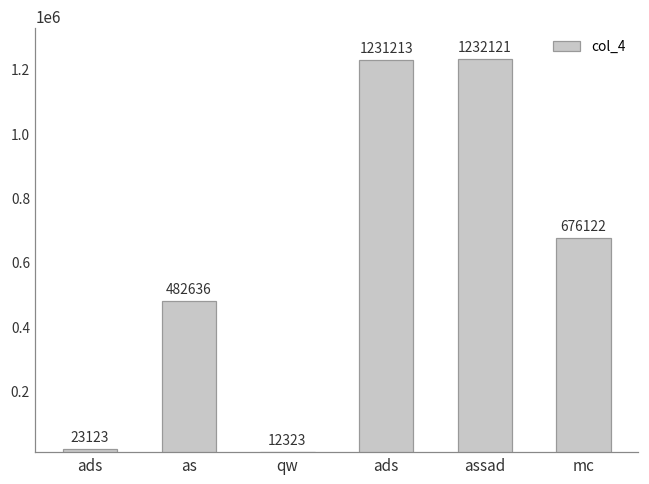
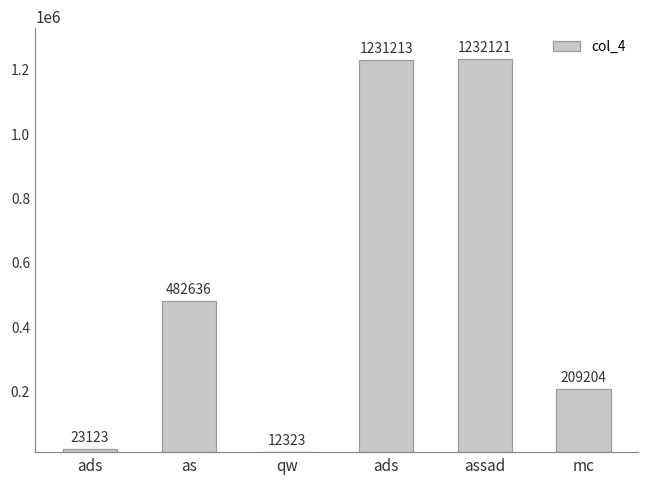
  {
    "as": 482636,
    "qw": 12323,
    "assad": 1232121,
-   "mc": 676122
+   "mc": 209204
  }
